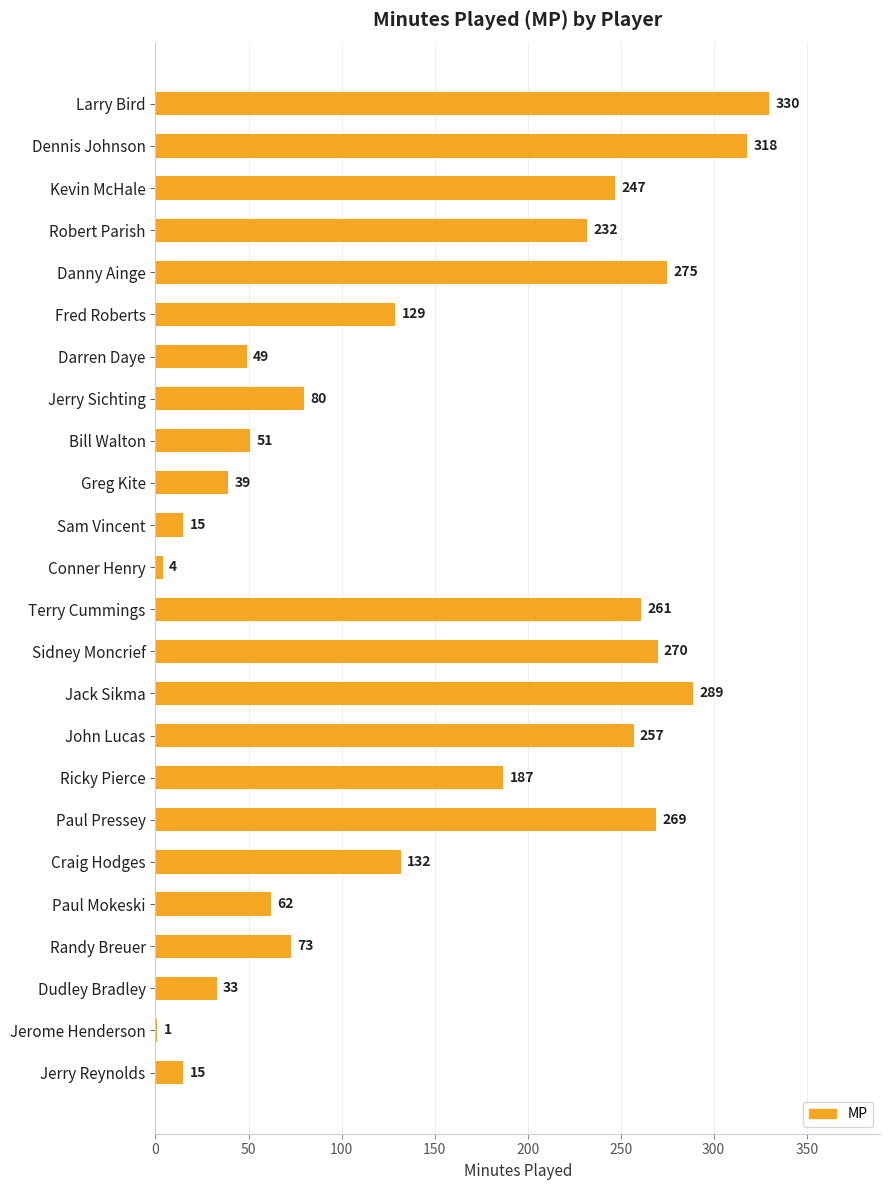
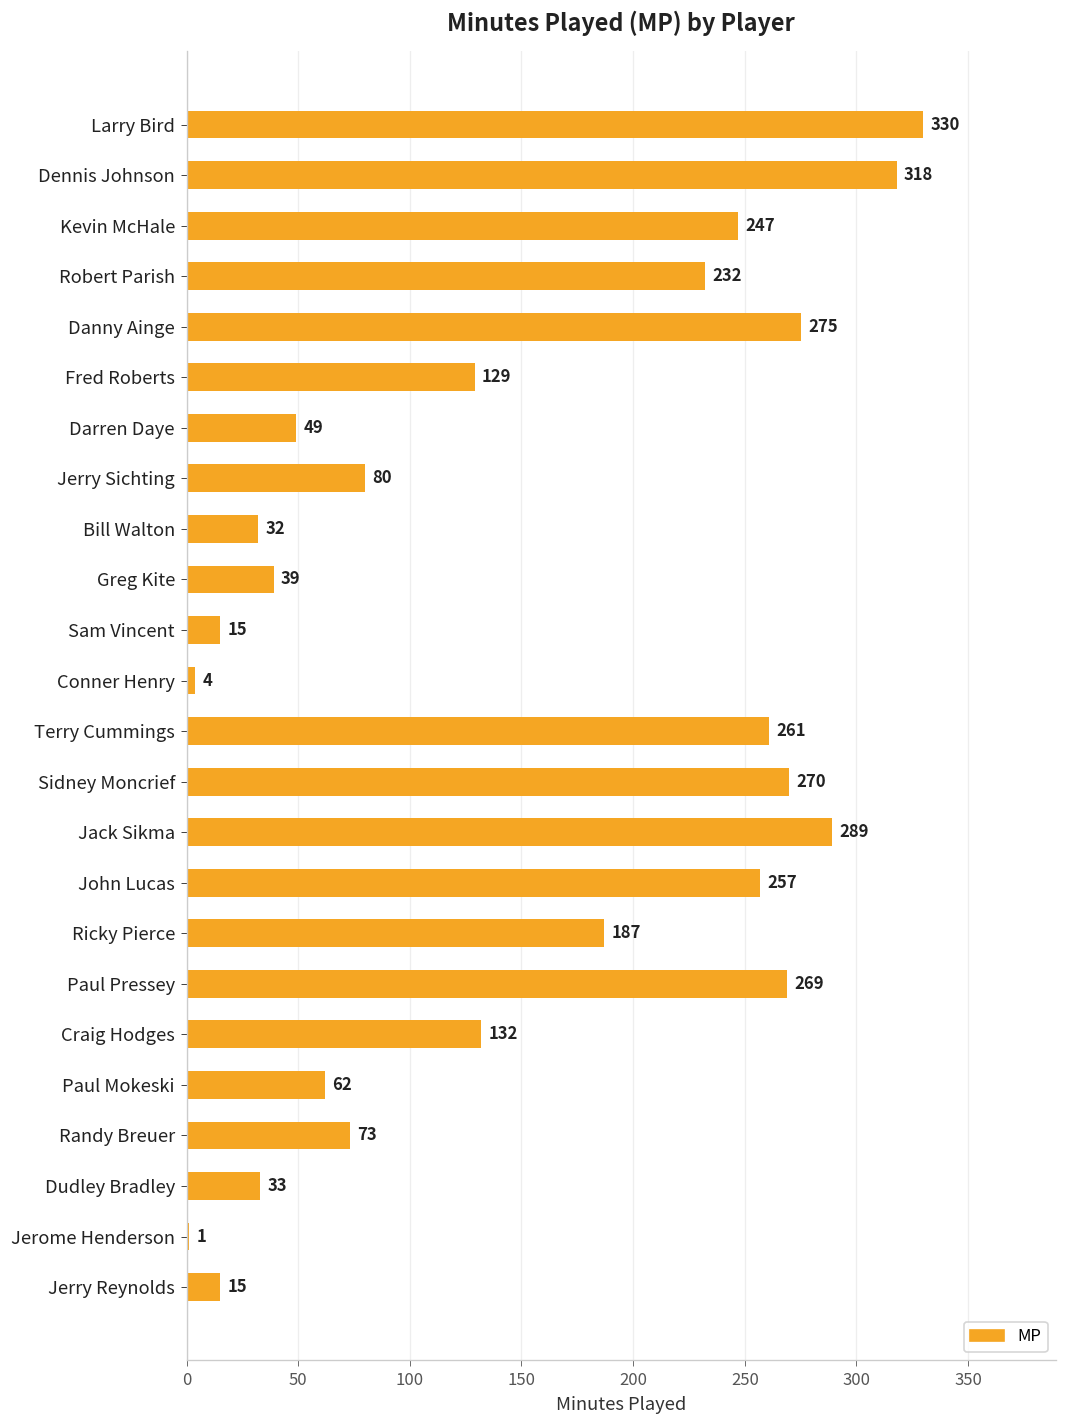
  {
    "Larry Bird": 330,
    "Dennis Johnson": 318,
    "Kevin McHale": 247,
    "Robert Parish": 232,
    "Danny Ainge": 275,
    "Fred Roberts": 129,
    "Darren Daye": 49,
    "Jerry Sichting": 80,
-   "Bill Walton": 51,
+   "Bill Walton": 32,
    "Greg Kite": 39,
    "Sam Vincent": 15,
    "Conner Henry": 4,
    "Terry Cummings": 261,
    "Sidney Moncrief": 270,
    "Jack Sikma": 289,
    "John Lucas": 257,
    "Ricky Pierce": 187,
    "Paul Pressey": 269,
    "Craig Hodges": 132,
    "Paul Mokeski": 62,
    "Randy Breuer": 73,
    "Dudley Bradley": 33,
    "Jerome Henderson": 1,
    "Jerry Reynolds": 15
  }
